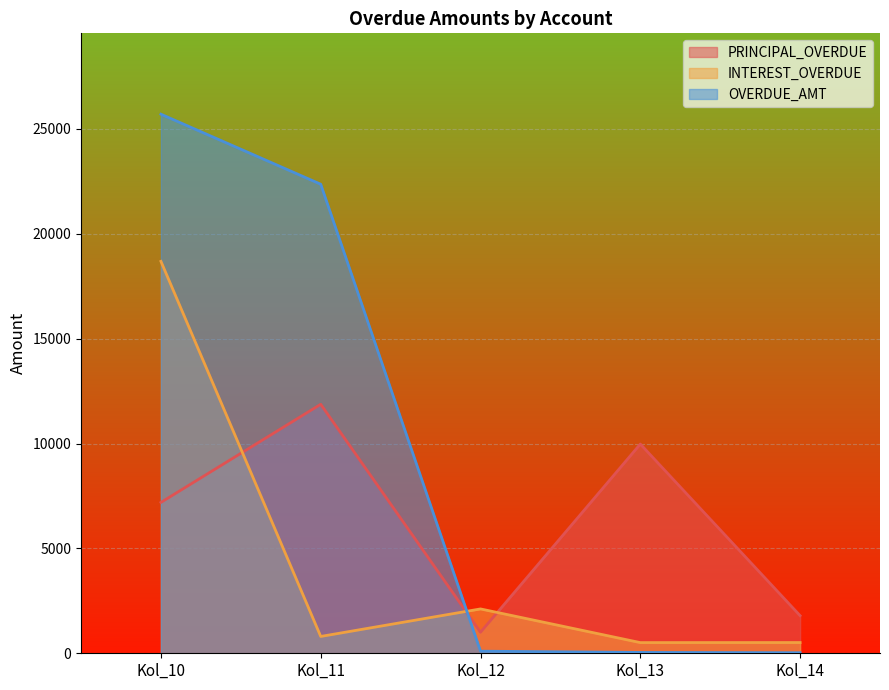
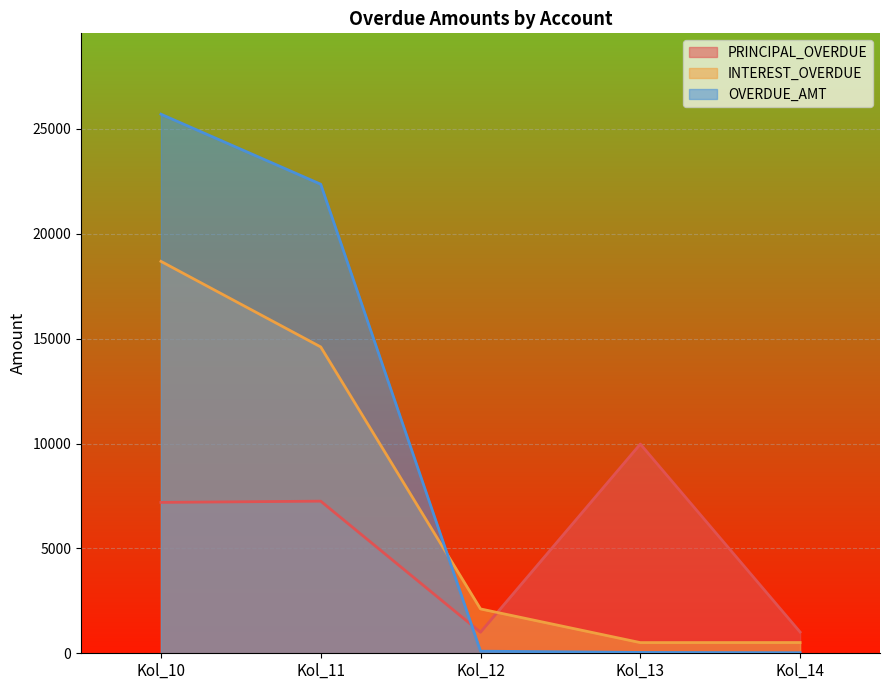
  {
    "PRINCIPAL_OVERDUE": {
      "Kol_10": 7200,
-     "Kol_11": 11900,
+     "Kol_11": 7300,
      "Kol_12": 1000,
      "Kol_13": 10000,
-     "Kol_14": 1800
+     "Kol_14": 1000
    },
    "INTEREST_OVERDUE": {
      "Kol_10": 18700,
-     "Kol_11": 800,
+     "Kol_11": 14600,
      "Kol_12": 2100,
      "Kol_13": 500,
      "Kol_14": 500
    },
    "OVERDUE_AMT": {
      "Kol_10": 25700,
      "Kol_11": 22400,
      "Kol_12": 100,
      "Kol_13": 0,
      "Kol_14": 0
    }
  }
